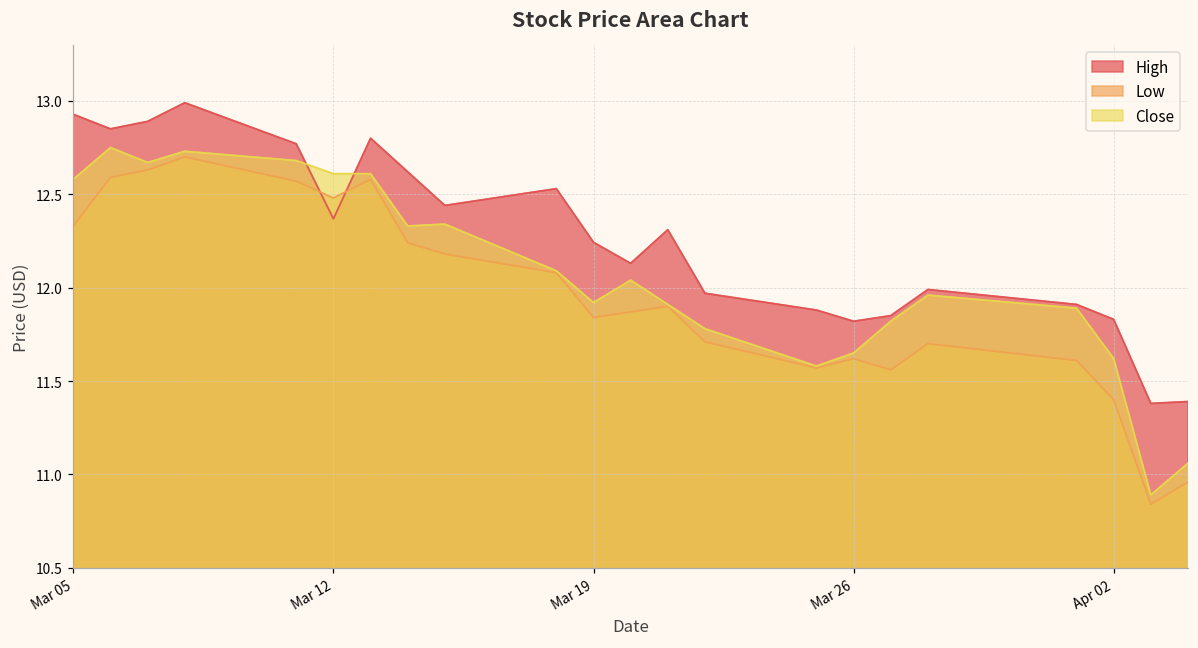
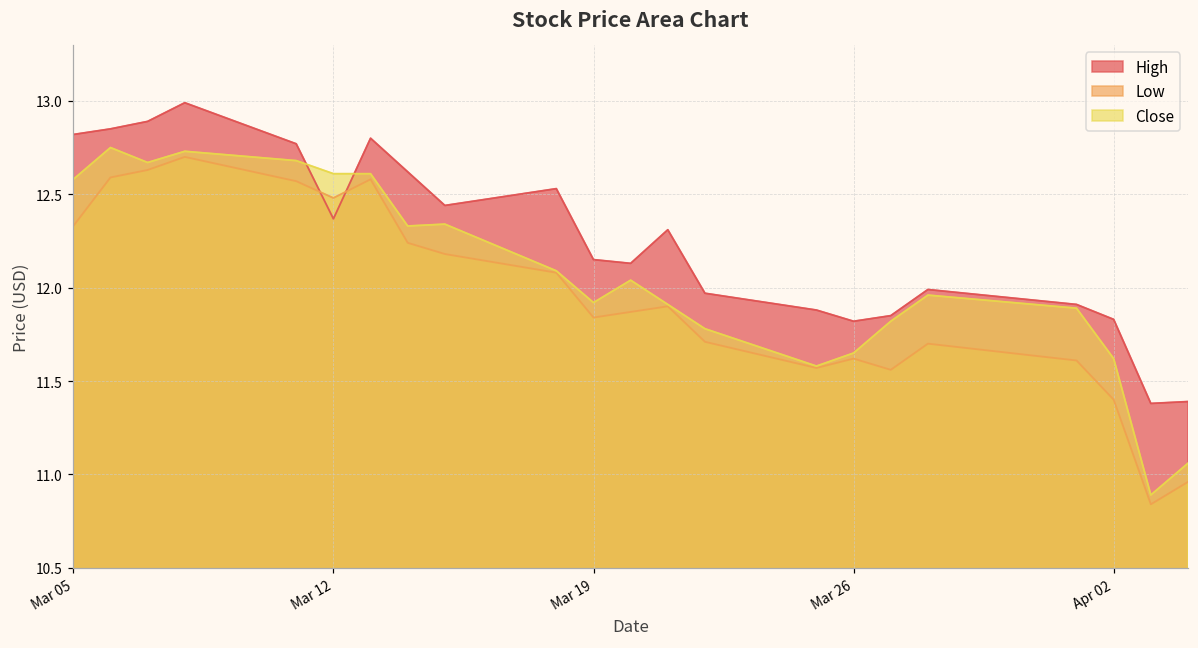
  {
    "High": {
-     "Mar 05": 12.93,
+     "Mar 05": 12.82,
      "Mar 12": 12.37,
-     "Mar 19": 12.24,
+     "Mar 19": 12.15,
      "Mar 26": 11.82,
      "Apr 02": 11.83
    }
  }
